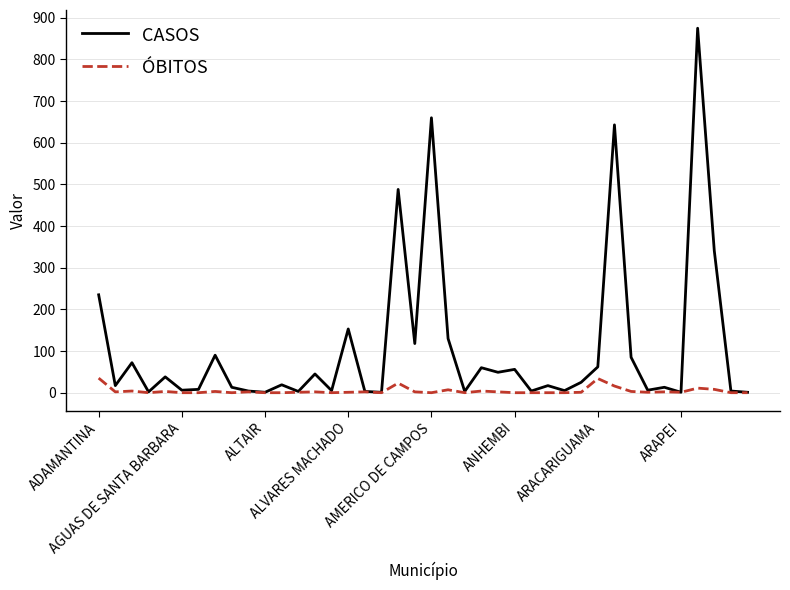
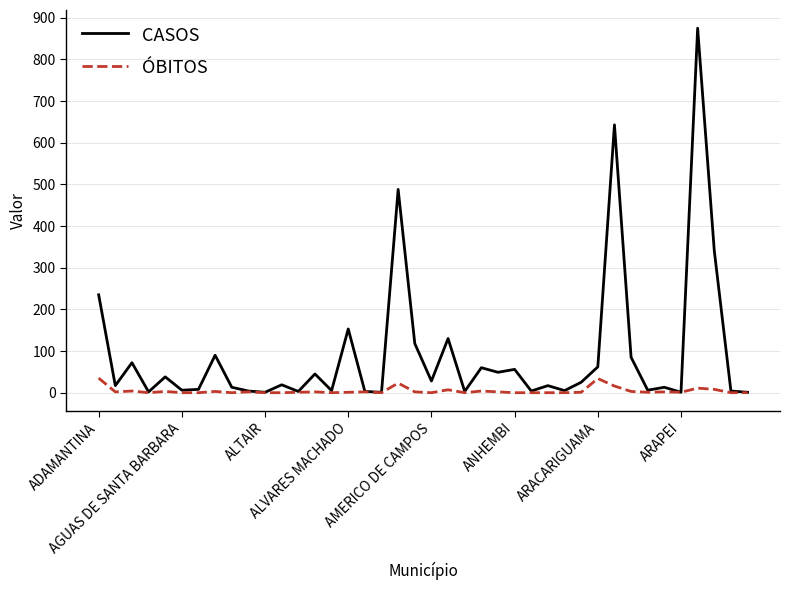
  {
    "CASOS": {
      "ADAMANTINA": 240,
      "ALVARES MACHADO": 150,
-     "AMERICO DE CAMPOS": 660,
+     "AMERICO DE CAMPOS": 30,
      "ANHEMBI": 60,
      "ARACARIGUAMA": 60
    },
    "ÓBITOS": {
      "ADAMANTINA": 40,
      "ALVARES MACHADO": 0,
      "AMERICO DE CAMPOS": 0,
      "ANHEMBI": 0,
      "ARACARIGUAMA": 30
    }
  }
